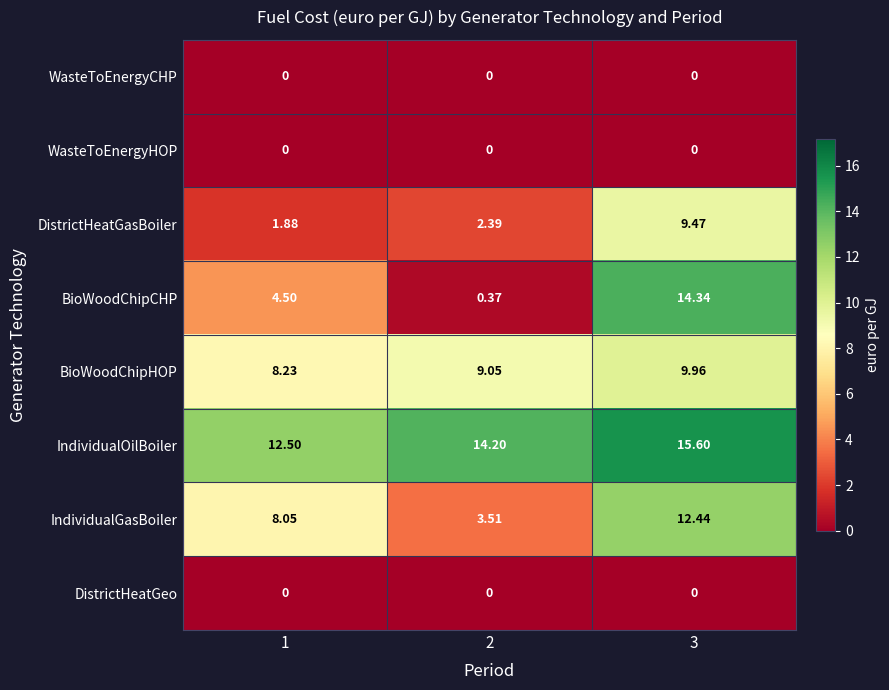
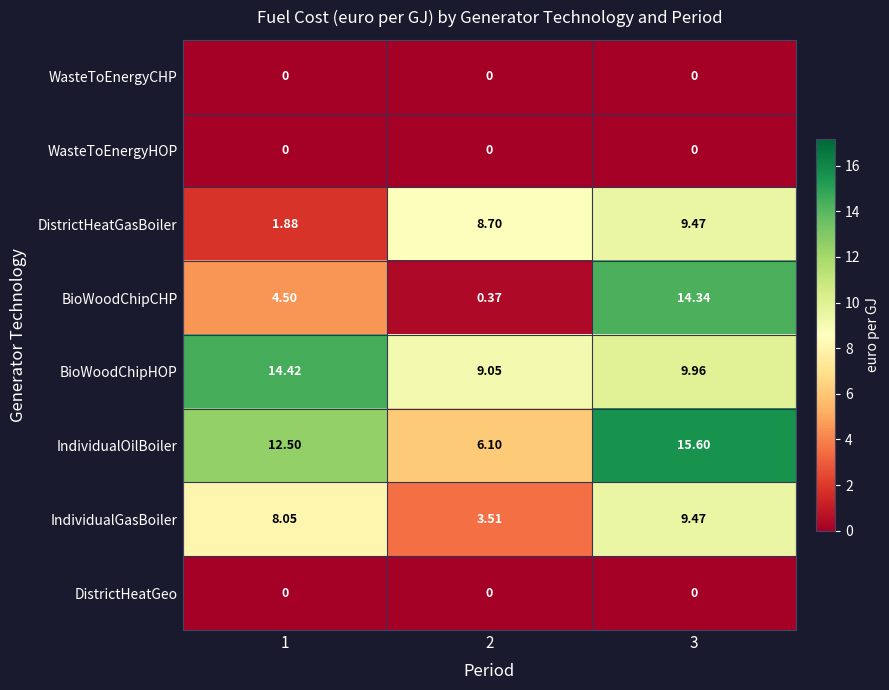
  {
    "WasteToEnergyCHP": {
      "1": 0,
      "2": 0,
      "3": 0
    },
    "WasteToEnergyHOP": {
      "1": 0,
      "2": 0,
      "3": 0
    },
    "DistrictHeatGasBoiler": {
      "1": 1.88,
-     "2": 2.39,
+     "2": 8.70,
      "3": 9.47
    },
    "BioWoodChipCHP": {
      "1": 4.50,
      "2": 0.37,
      "3": 14.34
    },
    "BioWoodChipHOP": {
-     "1": 8.23,
+     "1": 14.42,
      "2": 9.05,
      "3": 9.96
    },
    "IndividualOilBoiler": {
      "1": 12.50,
-     "2": 14.20,
+     "2": 6.10,
      "3": 15.60
    },
    "IndividualGasBoiler": {
      "1": 8.05,
      "2": 3.51,
-     "3": 12.44
+     "3": 9.47
    },
    "DistrictHeatGeo": {
      "1": 0,
      "2": 0,
      "3": 0
    }
  }
